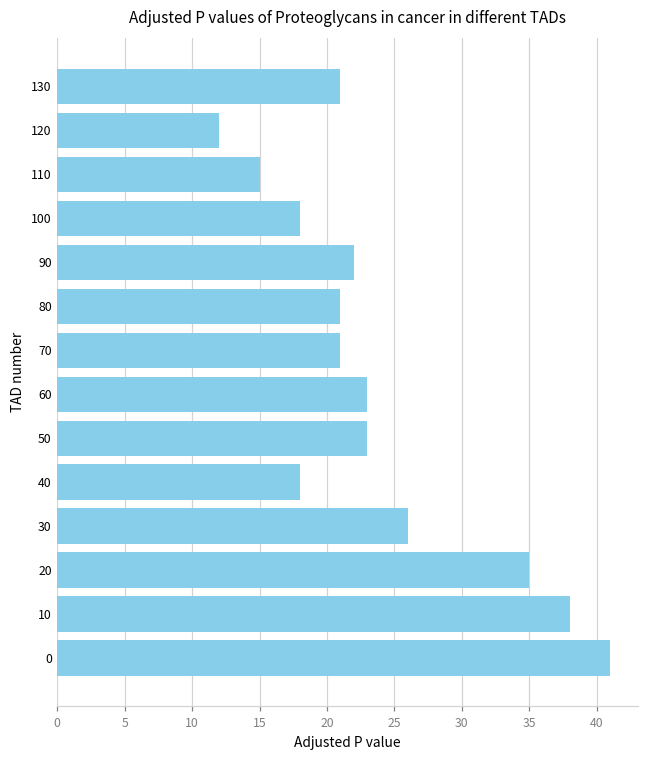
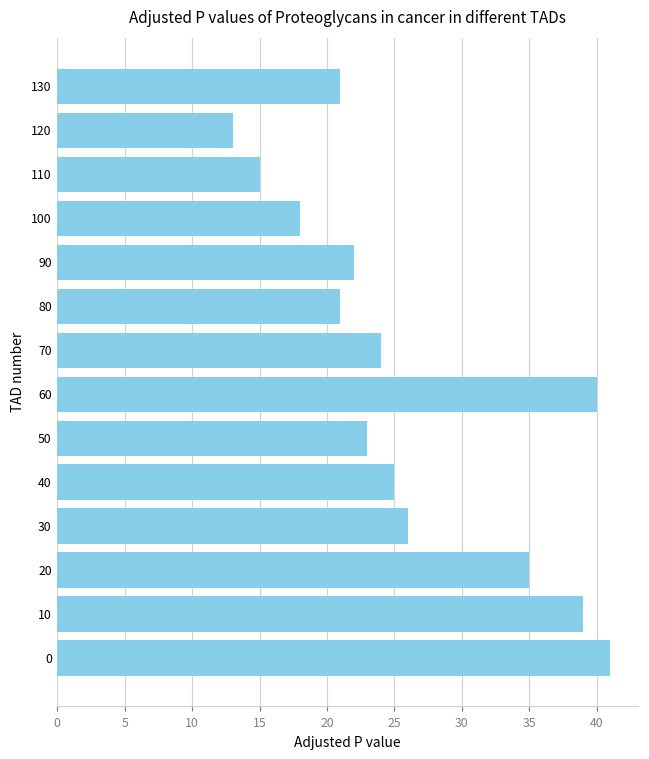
  {
    "130": 21,
-   "120": 12,
+   "120": 13,
    "110": 15,
    "100": 18,
    "90": 22,
    "80": 21,
-   "70": 21,
-   "60": 23,
+   "70": 24,
+   "60": 40,
    "50": 23,
-   "40": 18,
+   "40": 25,
    "30": 26,
    "20": 35,
-   "10": 38,
+   "10": 39,
    "0": 41
  }
